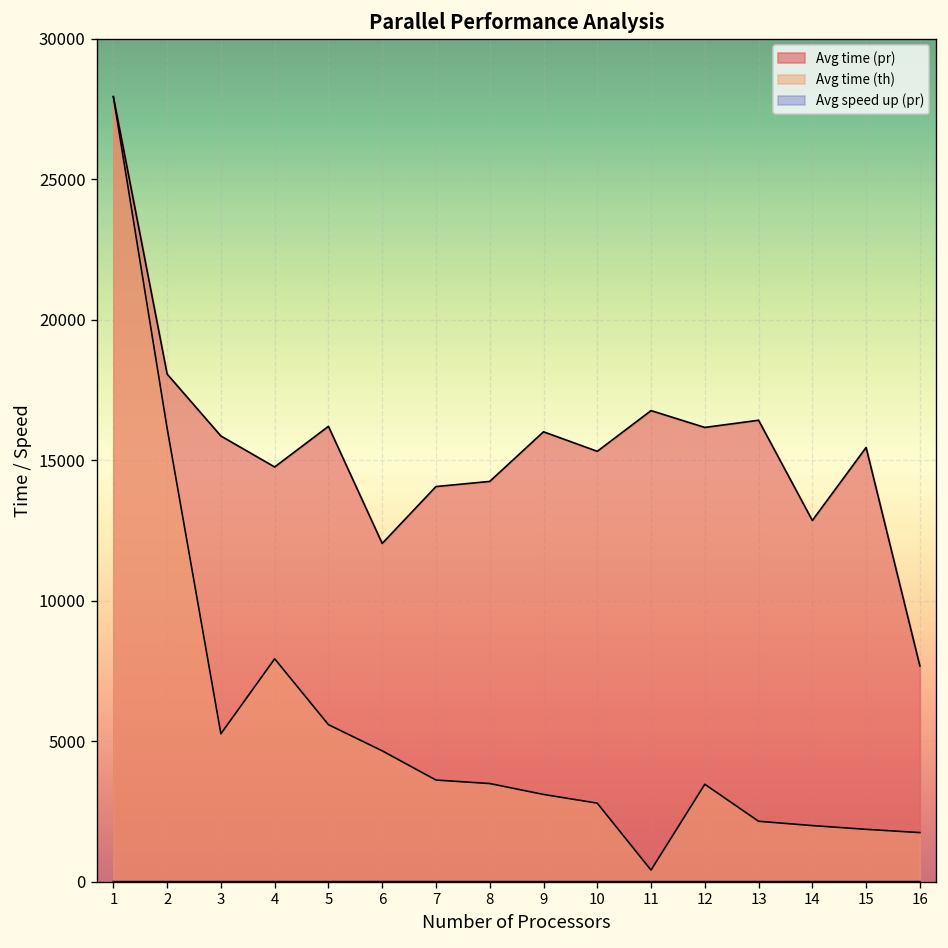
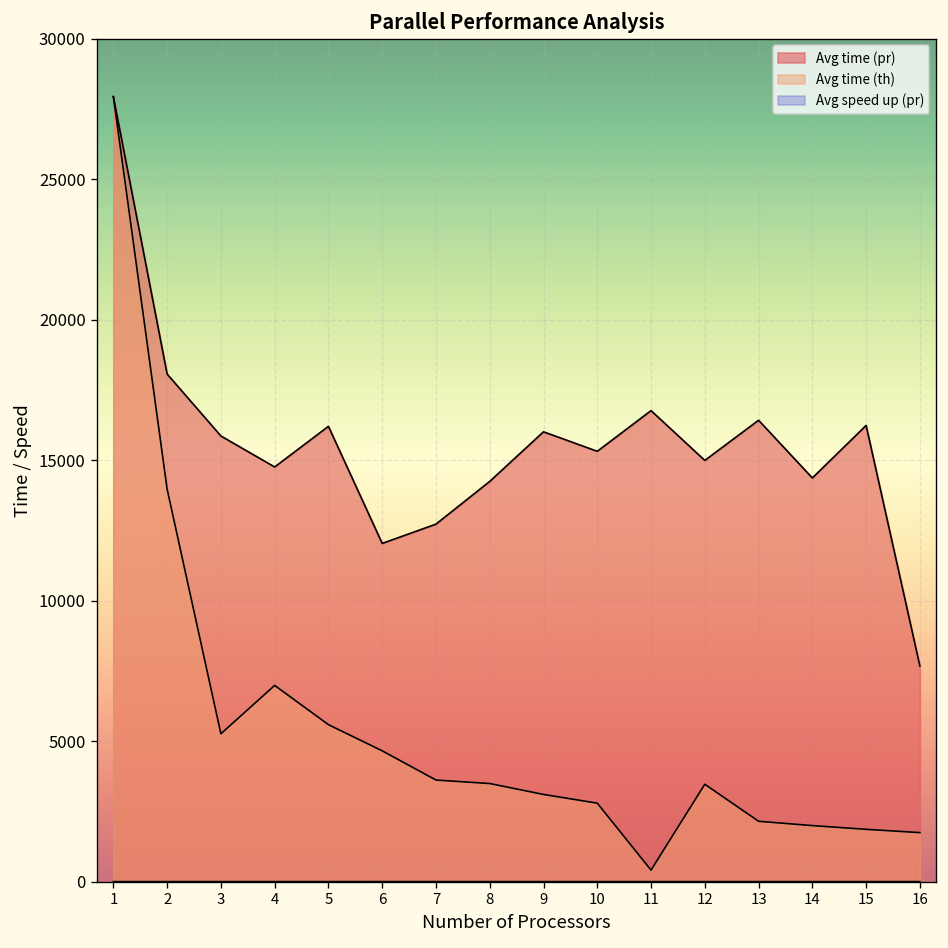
  {
    "Avg time (pr)": {
      "2": 18100,
      "3": 15900,
      "4": 14800,
      "5": 16200,
      "6": 12000,
-     "7": 14100,
+     "7": 12700,
      "8": 14200,
      "9": 16000,
      "10": 15300,
      "11": 16800,
-     "12": 16200,
+     "12": 15000,
      "13": 16400,
-     "14": 12900,
-     "15": 15500,
+     "14": 14400,
+     "15": 16200,
      "16": 7700
    },
    "Avg time (th)": {
-     "2": 16100,
+     "2": 14000,
      "3": 5300,
-     "4": 7900,
+     "4": 7000,
      "5": 5600,
      "6": 4700,
      "7": 3600,
      "8": 3500,
      "9": 3100,
      "10": 2800,
      "11": 400,
      "12": 3500,
      "13": 2100,
      "14": 2000,
      "15": 1900,
      "16": 1700
    },
    "Avg speed up (pr)": {
      "1": 0,
      "2": 0,
      "3": 0,
      "4": 0,
      "5": 0,
      "6": 0,
      "7": 0,
      "8": 0,
      "9": 0,
      "10": 0,
      "11": 0,
      "12": 0,
      "13": 0,
      "14": 0,
      "15": 0,
      "16": 0
    }
  }
